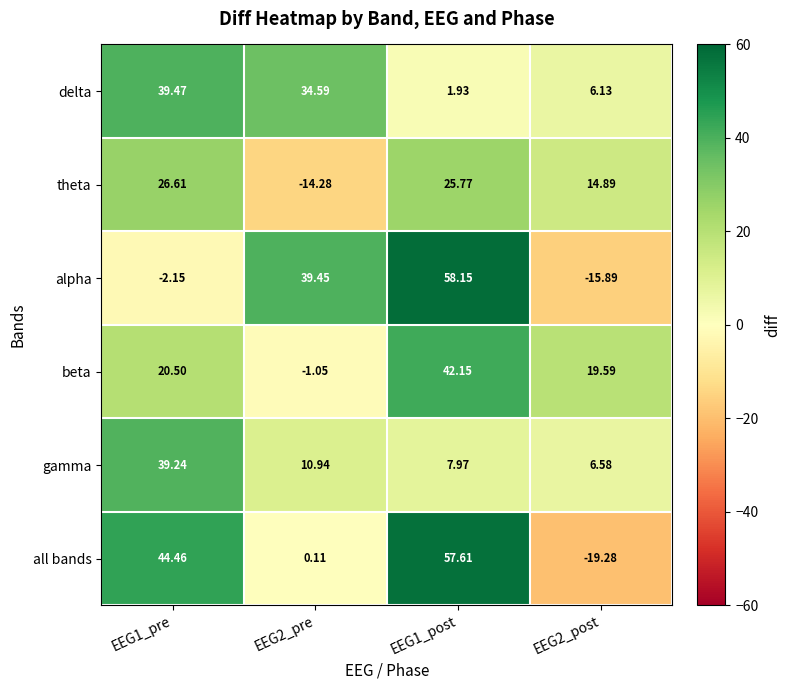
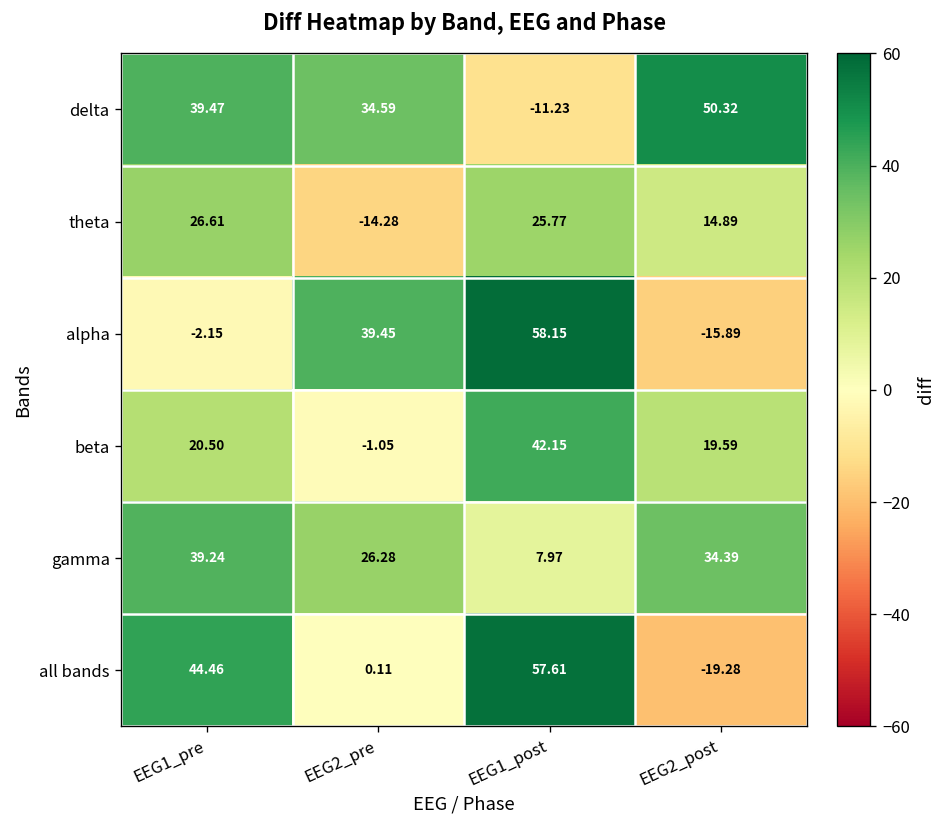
  {
    "delta": {
      "EEG1_pre": 39.47,
      "EEG2_pre": 34.59,
-     "EEG1_post": 1.93,
-     "EEG2_post": 6.13
+     "EEG1_post": -11.23,
+     "EEG2_post": 50.32
    },
    "theta": {
      "EEG1_pre": 26.61,
      "EEG2_pre": -14.28,
      "EEG1_post": 25.77,
      "EEG2_post": 14.89
    },
    "alpha": {
      "EEG1_pre": -2.15,
      "EEG2_pre": 39.45,
      "EEG1_post": 58.15,
      "EEG2_post": -15.89
    },
    "beta": {
      "EEG1_pre": 20.50,
      "EEG2_pre": -1.05,
      "EEG1_post": 42.15,
      "EEG2_post": 19.59
    },
    "gamma": {
      "EEG1_pre": 39.24,
-     "EEG2_pre": 10.94,
+     "EEG2_pre": 26.28,
      "EEG1_post": 7.97,
-     "EEG2_post": 6.58
+     "EEG2_post": 34.39
    },
    "all bands": {
      "EEG1_pre": 44.46,
      "EEG2_pre": 0.11,
      "EEG1_post": 57.61,
      "EEG2_post": -19.28
    }
  }
